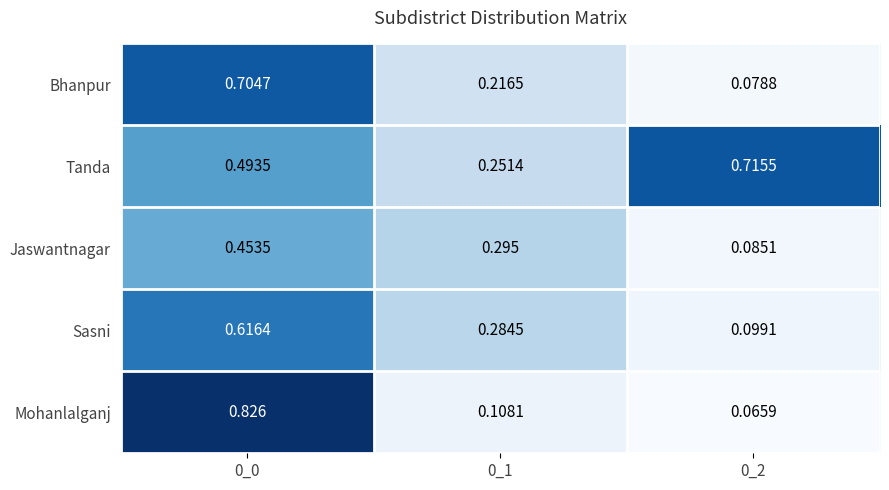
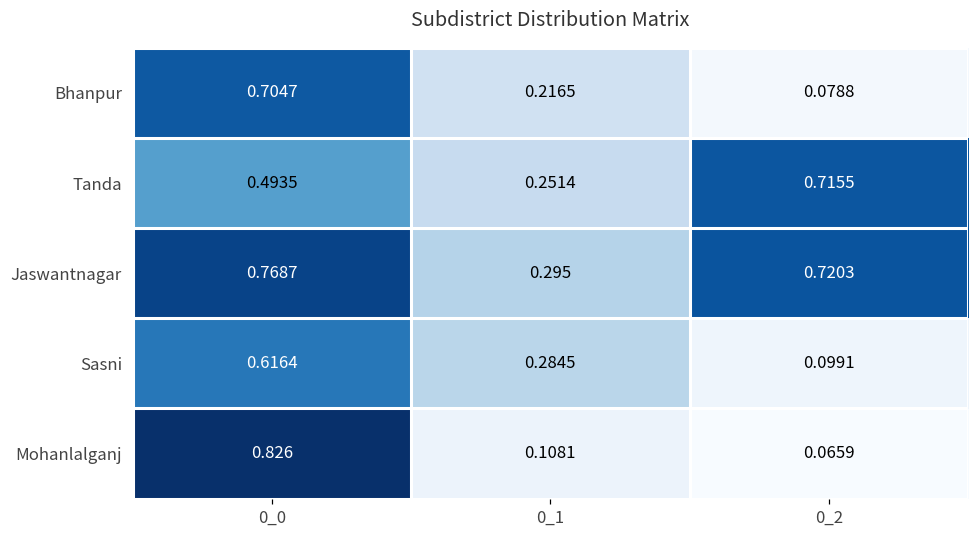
  {
    "Bhanpur": {
      "0_0": 0.7047,
      "0_1": 0.2165,
      "0_2": 0.0788
    },
    "Tanda": {
      "0_0": 0.4935,
      "0_1": 0.2514,
      "0_2": 0.7155
    },
    "Jaswantnagar": {
-     "0_0": 0.4535,
+     "0_0": 0.7687,
      "0_1": 0.295,
-     "0_2": 0.0851
+     "0_2": 0.7203
    },
    "Sasni": {
      "0_0": 0.6164,
      "0_1": 0.2845,
      "0_2": 0.0991
    },
    "Mohanlalganj": {
      "0_0": 0.826,
      "0_1": 0.1081,
      "0_2": 0.0659
    }
  }
